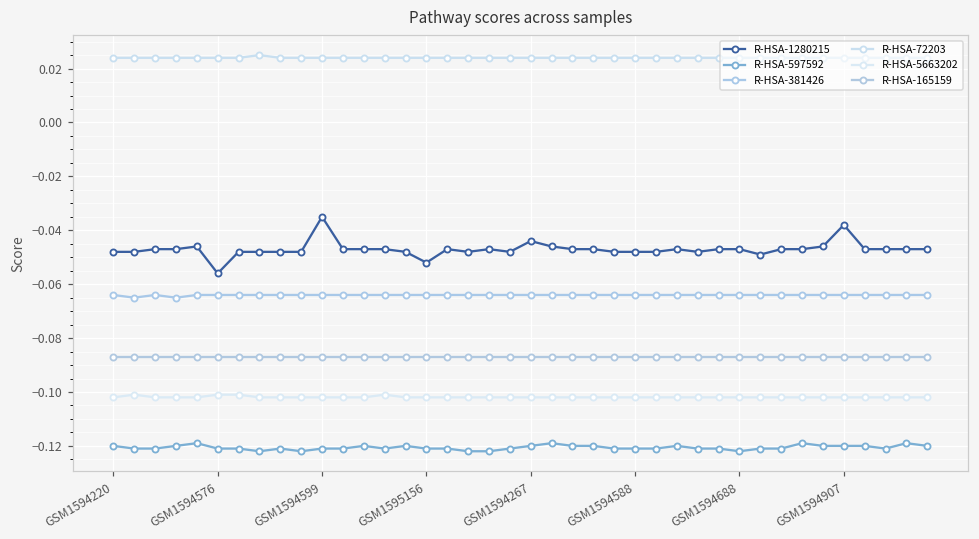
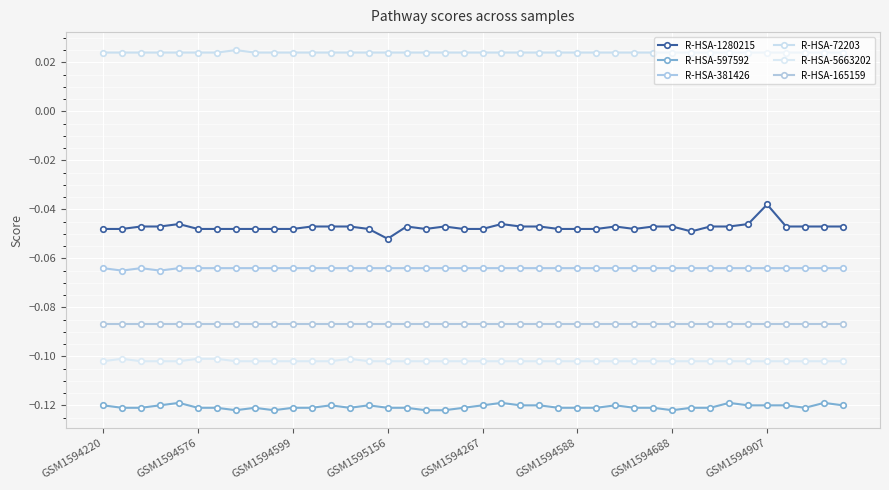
  {
    "R-HSA-1280215": {
      "GSM1594220": -0.048,
-     "GSM1594576": -0.056,
-     "GSM1594599": -0.035,
+     "GSM1594576": -0.048,
+     "GSM1594599": -0.048,
      "GSM1595156": -0.052,
-     "GSM1594267": -0.044,
+     "GSM1594267": -0.048,
      "GSM1594588": -0.048,
      "GSM1594688": -0.047,
      "GSM1594907": -0.038
    }
  }
